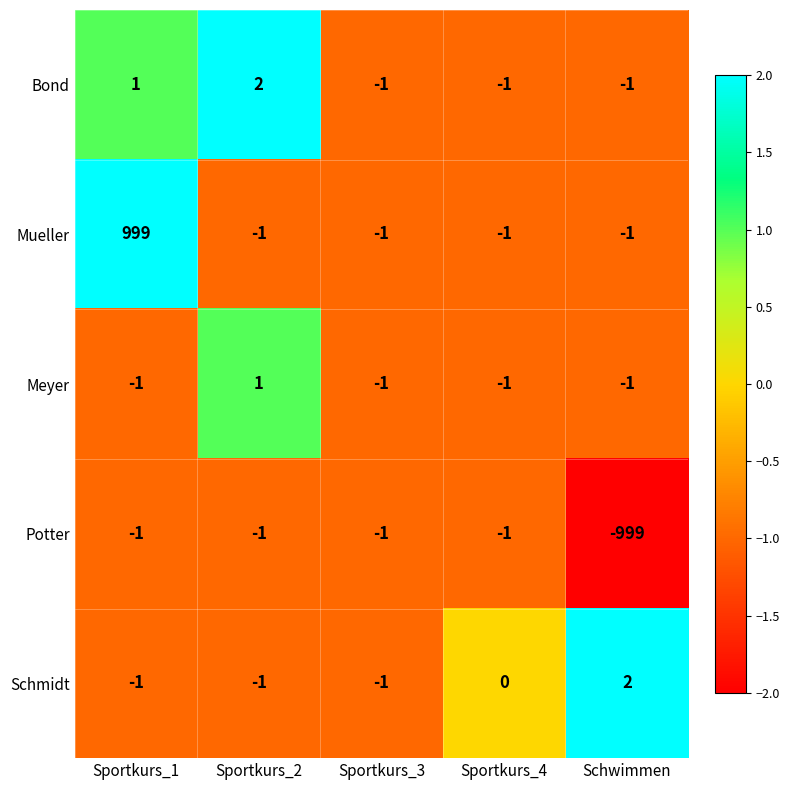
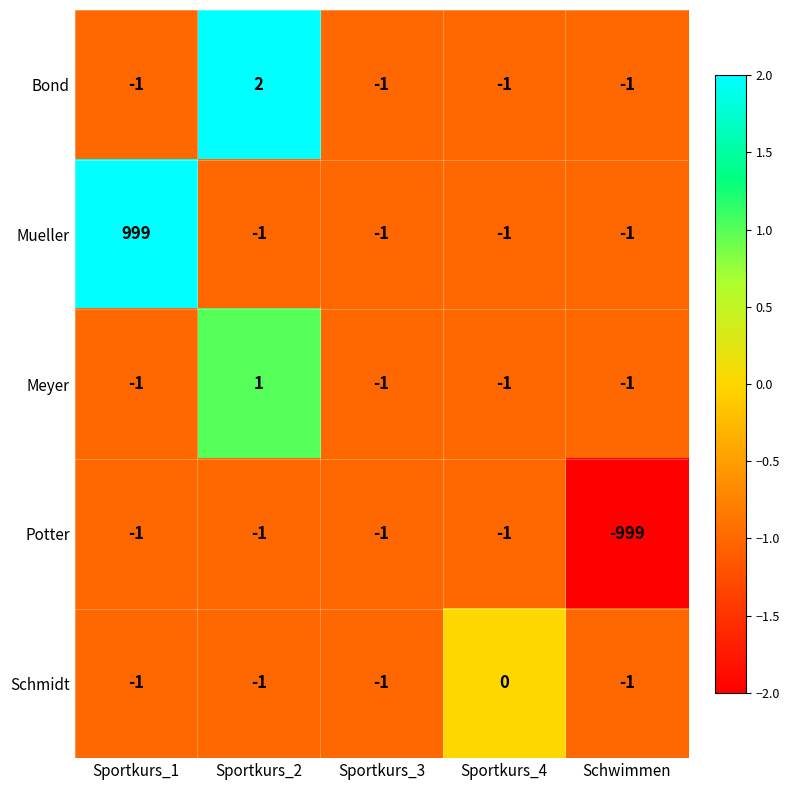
  {
    "Bond": {
-     "Sportkurs_1": 1,
+     "Sportkurs_1": -1,
      "Sportkurs_2": 2,
      "Sportkurs_3": -1,
      "Sportkurs_4": -1,
      "Schwimmen": -1
    },
    "Mueller": {
      "Sportkurs_1": 999,
      "Sportkurs_2": -1,
      "Sportkurs_3": -1,
      "Sportkurs_4": -1,
      "Schwimmen": -1
    },
    "Meyer": {
      "Sportkurs_1": -1,
      "Sportkurs_2": 1,
      "Sportkurs_3": -1,
      "Sportkurs_4": -1,
      "Schwimmen": -1
    },
    "Potter": {
      "Sportkurs_1": -1,
      "Sportkurs_2": -1,
      "Sportkurs_3": -1,
      "Sportkurs_4": -1,
      "Schwimmen": -999
    },
    "Schmidt": {
      "Sportkurs_1": -1,
      "Sportkurs_2": -1,
      "Sportkurs_3": -1,
      "Sportkurs_4": 0,
-     "Schwimmen": 2
+     "Schwimmen": -1
    }
  }
